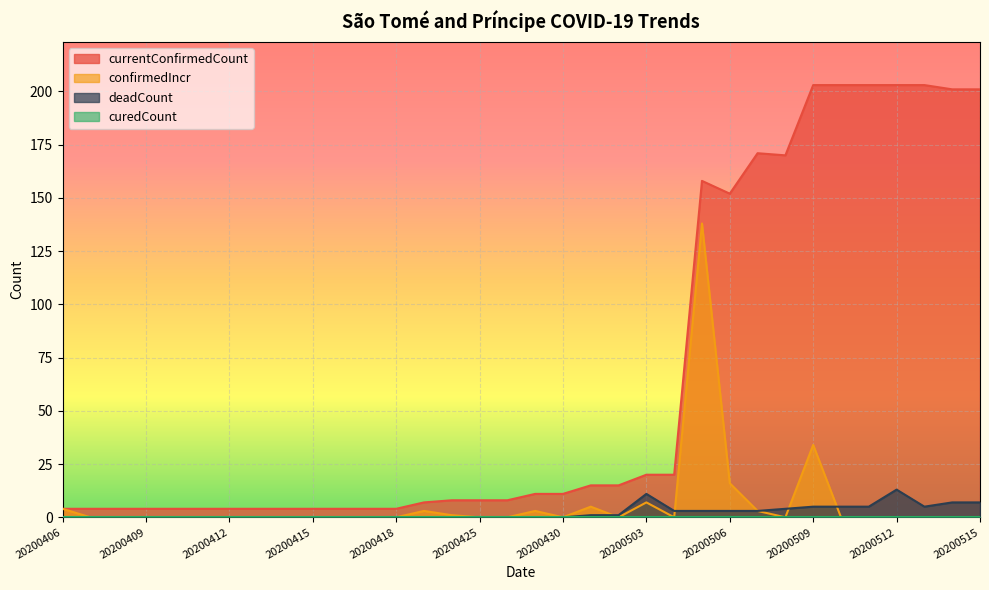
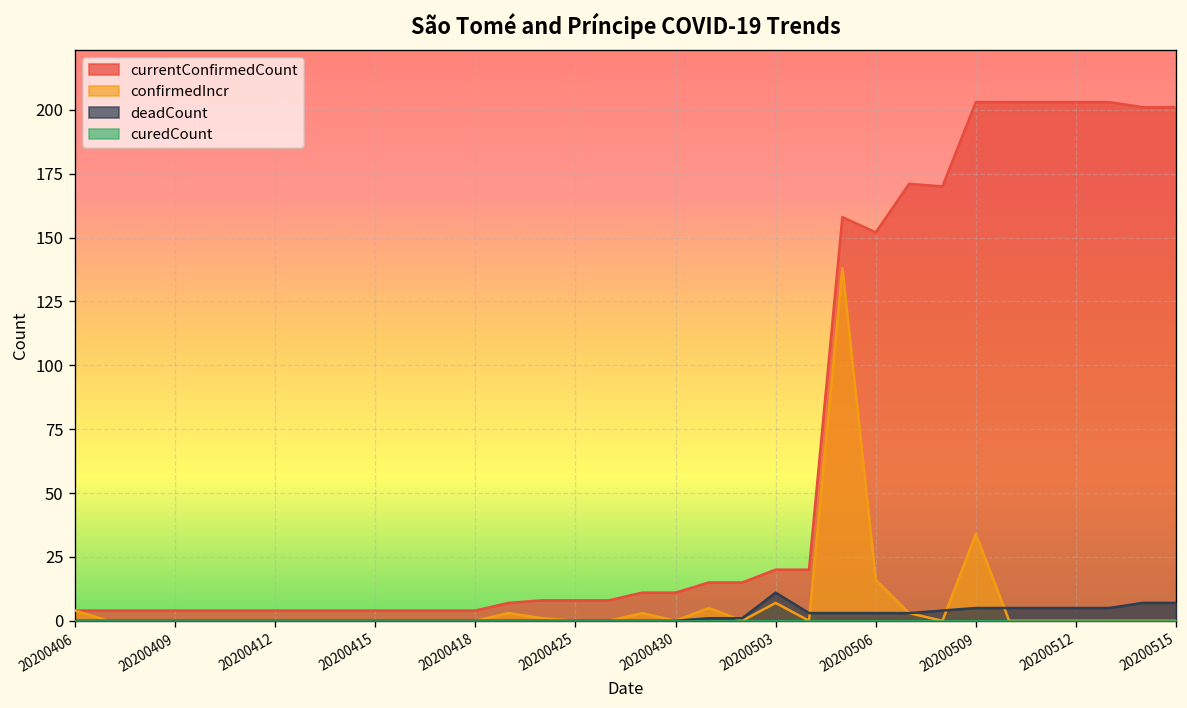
  {
    "currentConfirmedCount": {
      "20200409": 4,
      "20200412": 4,
      "20200415": 4,
      "20200418": 4,
      "20200425": 8,
      "20200430": 11,
      "20200503": 20,
      "20200506": 152,
      "20200509": 203,
      "20200512": 203,
      "20200515": 201
    },
    "confirmedIncr": {
      "20200503": 7,
      "20200506": 16,
      "20200509": 34
    },
    "deadCount": {
      "20200503": 11,
      "20200506": 3,
      "20200509": 5,
-     "20200512": 13,
+     "20200512": 5,
      "20200515": 7
    },
    "curedCount": {
      "20200503": 0,
      "20200506": 0,
      "20200509": 0
    }
  }
